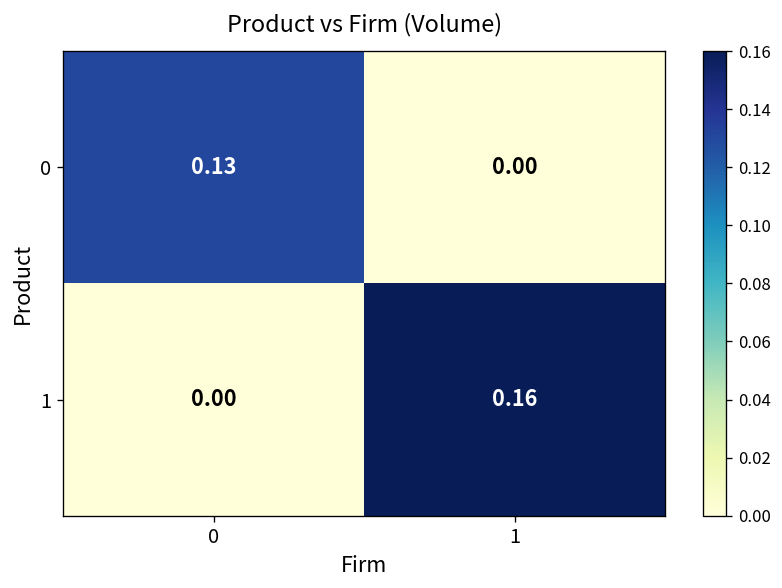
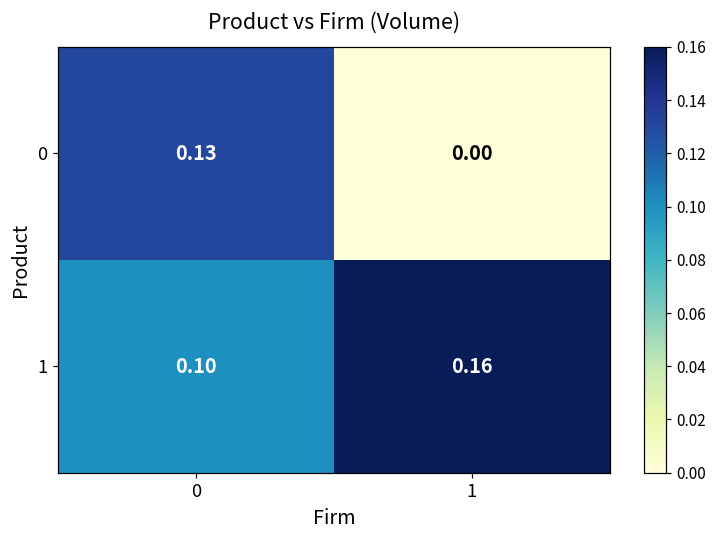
  {
    "0": {
      "0": 0.13,
      "1": 0.00
    },
    "1": {
-     "0": 0.00,
+     "0": 0.10,
      "1": 0.16
    }
  }
